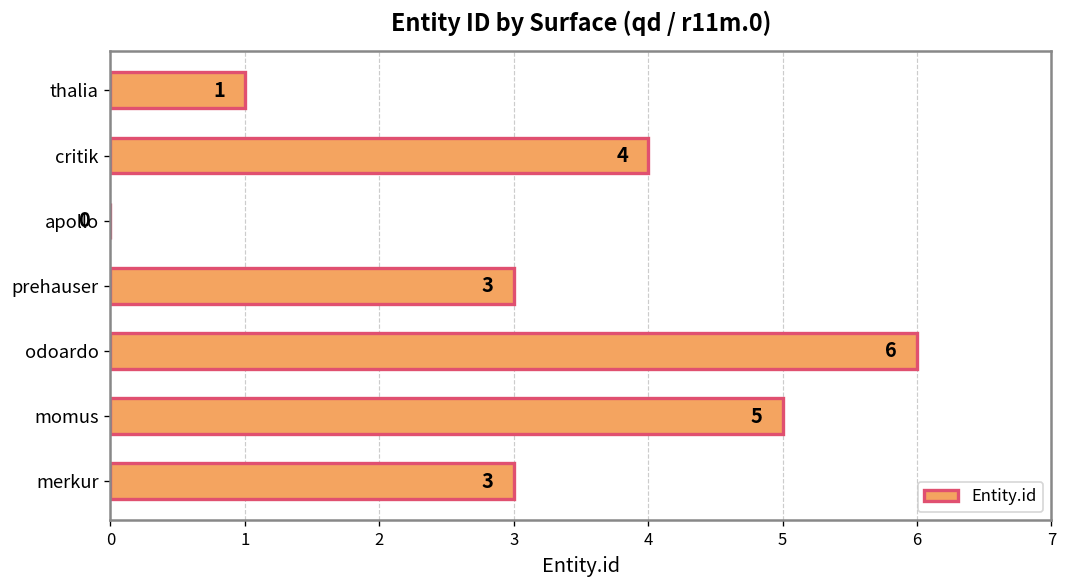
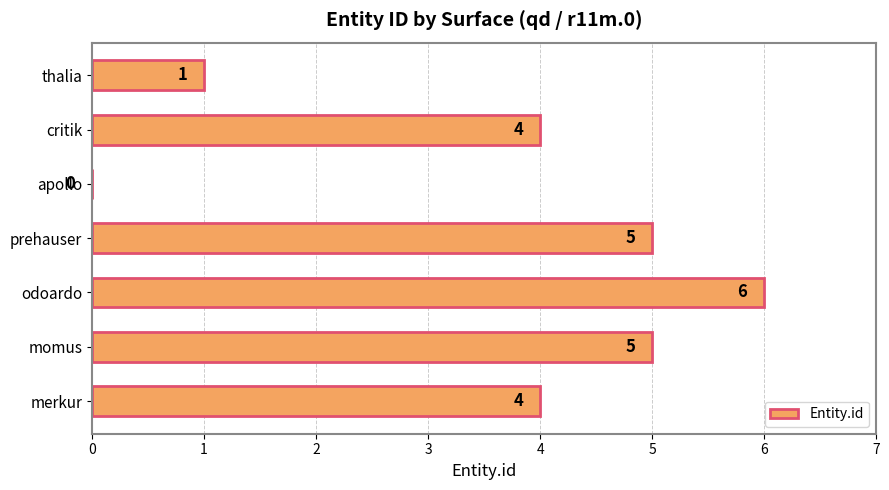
  {
    "thalia": 1,
    "critik": 4,
    "apollo": 0,
-   "prehauser": 3,
+   "prehauser": 5,
    "odoardo": 6,
    "momus": 5,
-   "merkur": 3
+   "merkur": 4
  }
